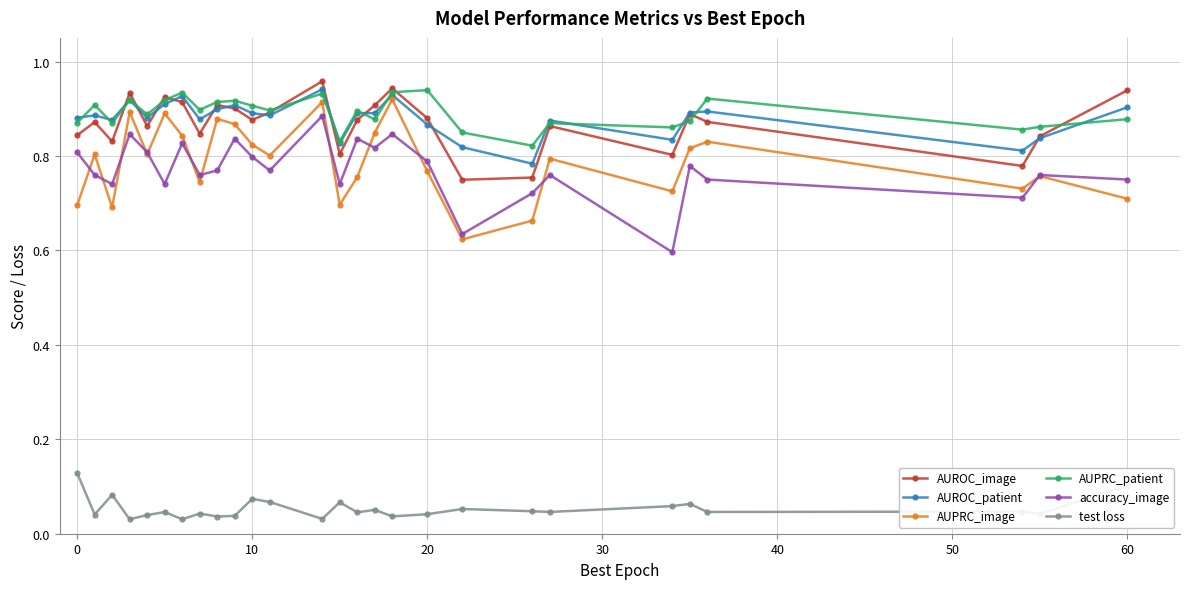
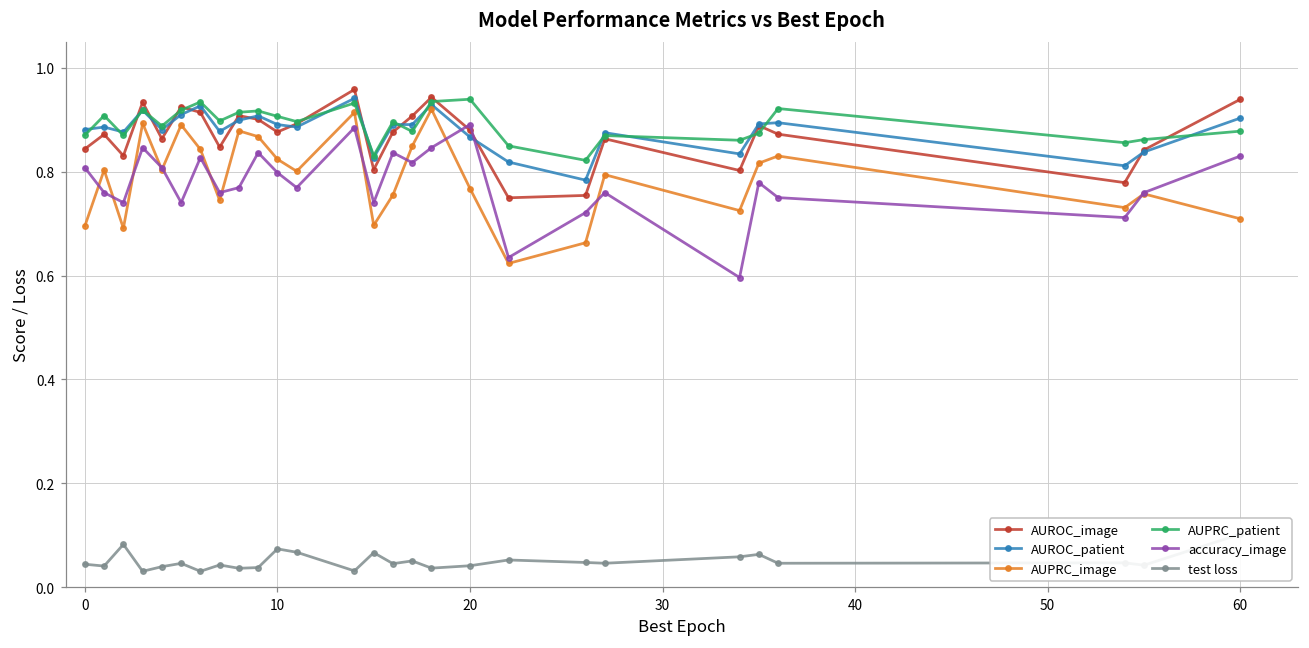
  {
    "AUROC_image": {
      "0": 0.84,
      "10": 0.88,
      "20": 0.88,
      "60": 0.94
    },
    "AUROC_patient": {
      "0": 0.88,
      "10": 0.89,
      "20": 0.87,
      "60": 0.90
    },
    "AUPRC_image": {
      "0": 0.70,
      "10": 0.82,
      "20": 0.77,
      "60": 0.71
    },
    "AUPRC_patient": {
      "0": 0.87,
      "10": 0.91,
      "20": 0.94,
      "60": 0.88
    },
    "accuracy_image": {
      "0": 0.81,
      "10": 0.80,
-     "20": 0.79,
-     "60": 0.75
+     "20": 0.89,
+     "60": 0.83
    },
    "test loss": {
-     "0": 0.13,
+     "0": 0.04,
      "10": 0.07,
      "20": 0.04
    }
  }
